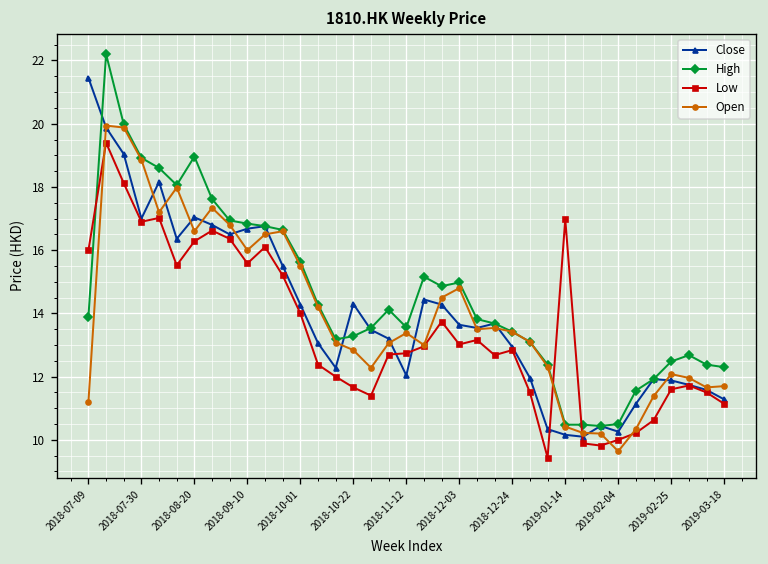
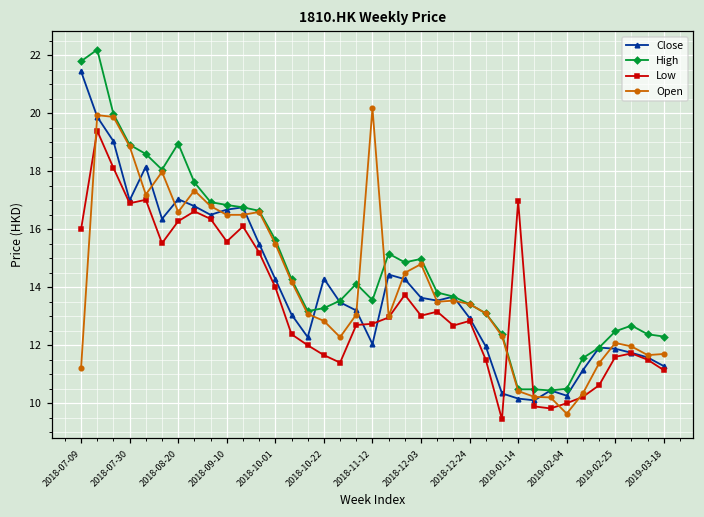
  {
    "Close": {
      "2018-07-09": 21.5,
      "2018-07-30": 17.0,
      "2018-08-20": 17.0,
      "2018-09-10": 16.7,
      "2018-10-01": 14.3,
      "2018-10-22": 14.3,
      "2018-11-12": 12.0,
      "2018-12-03": 13.6,
      "2018-12-24": 12.9,
      "2019-01-14": 10.2,
      "2019-02-04": 10.3,
      "2019-02-25": 11.9,
      "2019-03-18": 11.3
    },
    "High": {
-     "2018-07-09": 13.9,
+     "2018-07-09": 21.8,
      "2018-08-20": 19.0,
      "2018-09-10": 16.8,
      "2018-10-01": 15.6,
      "2018-10-22": 13.3,
      "2018-11-12": 13.6,
      "2018-12-03": 15.0,
      "2019-02-04": 10.5,
      "2019-02-25": 12.5,
      "2019-03-18": 12.3
    },
    "Low": {
      "2018-07-09": 16.0,
      "2018-07-30": 16.9,
      "2018-08-20": 16.3,
      "2018-09-10": 15.6,
      "2018-10-01": 14.0,
      "2018-10-22": 11.7,
      "2018-11-12": 12.7,
      "2018-12-03": 13.0,
      "2018-12-24": 12.8,
      "2019-01-14": 17.0,
      "2019-02-04": 10.0,
      "2019-02-25": 11.6,
      "2019-03-18": 11.1
    },
    "Open": {
      "2018-07-09": 11.2,
      "2018-08-20": 16.6,
-     "2018-09-10": 16.0,
+     "2018-09-10": 16.5,
      "2018-10-01": 15.5,
      "2018-10-22": 12.8,
-     "2018-11-12": 13.4,
+     "2018-11-12": 20.2,
      "2018-12-03": 14.8,
      "2019-02-04": 9.6,
      "2019-02-25": 12.1,
      "2019-03-18": 11.7
    }
  }
